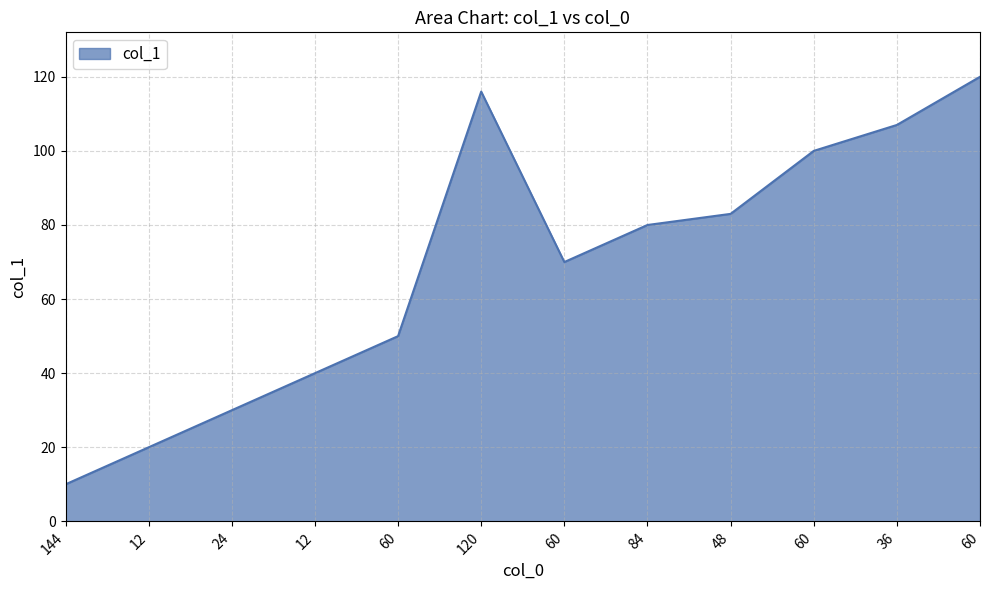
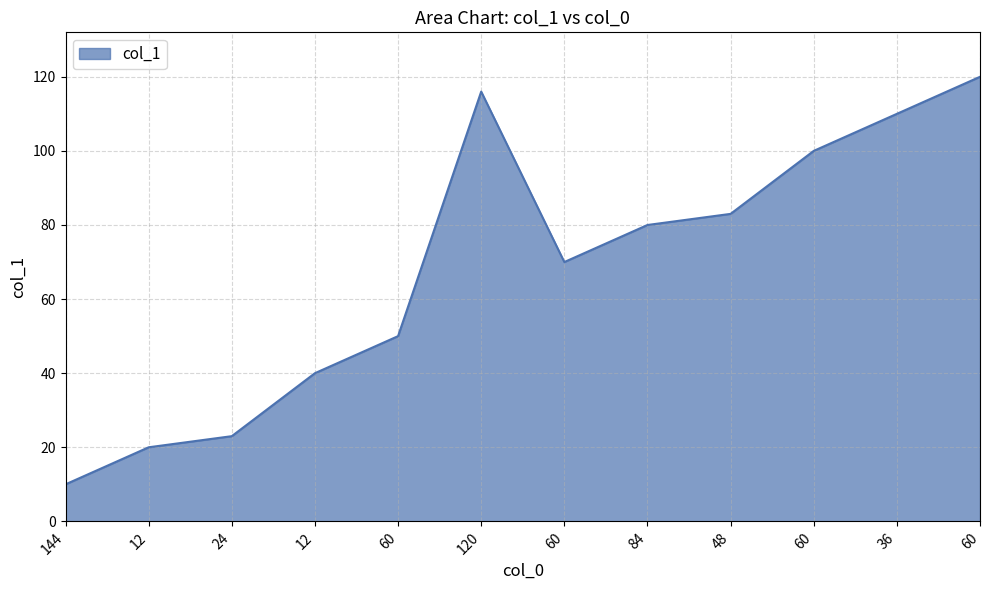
  {
    "144": 10,
-   "24": 30,
+   "24": 23,
    "120": 116,
    "84": 80,
    "48": 83,
-   "36": 107
+   "36": 110
  }
